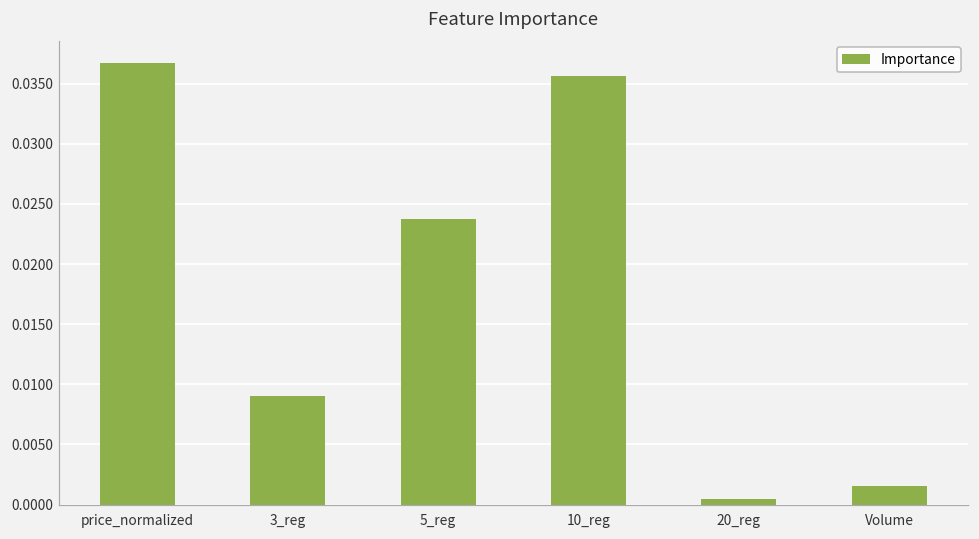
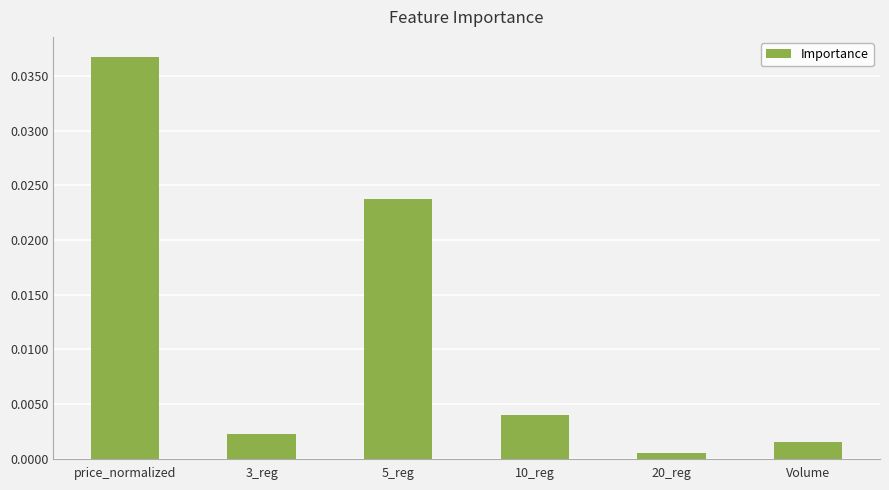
  {
    "price_normalized": 0.0368,
-   "3_reg": 0.0090,
+   "3_reg": 0.0023,
    "5_reg": 0.0237,
-   "10_reg": 0.0357,
+   "10_reg": 0.0040,
    "20_reg": 0.0005,
    "Volume": 0.0016
  }
